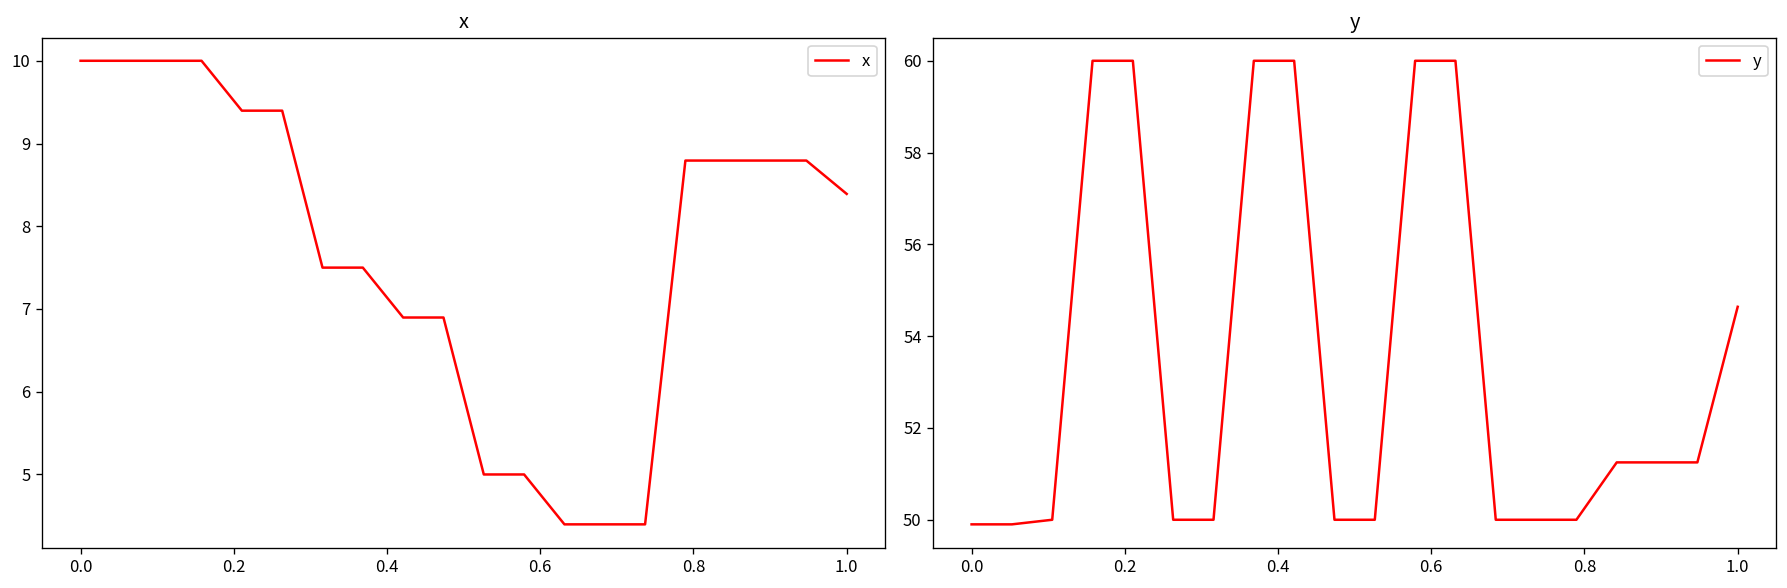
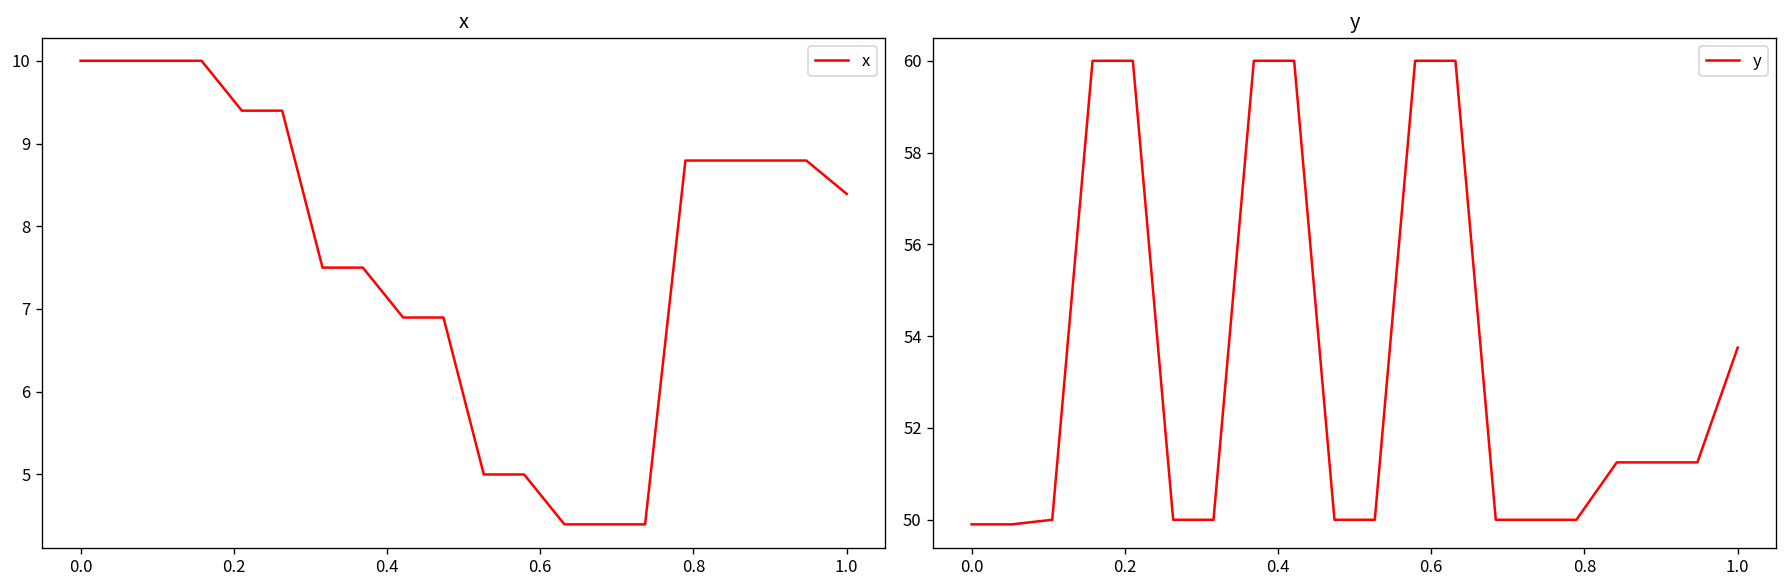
  {
    "x": {
      "0.0": 10.0,
      "1.0": 8.4
    },
    "y": {
      "0.0": 49.9,
-     "1.0": 54.6
+     "1.0": 53.8
    }
  }
